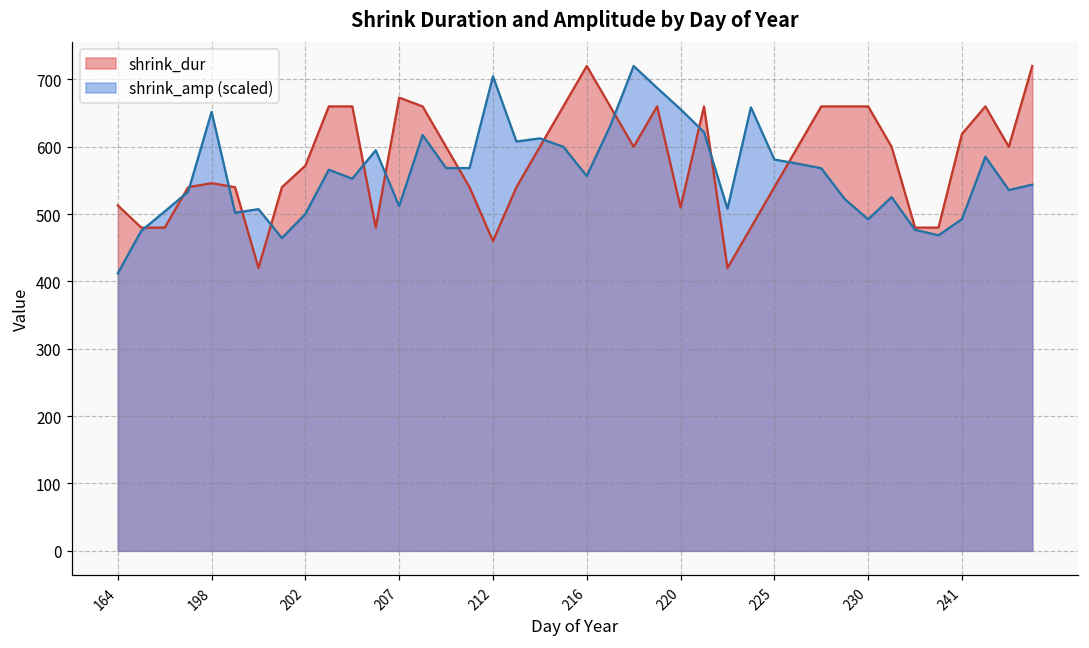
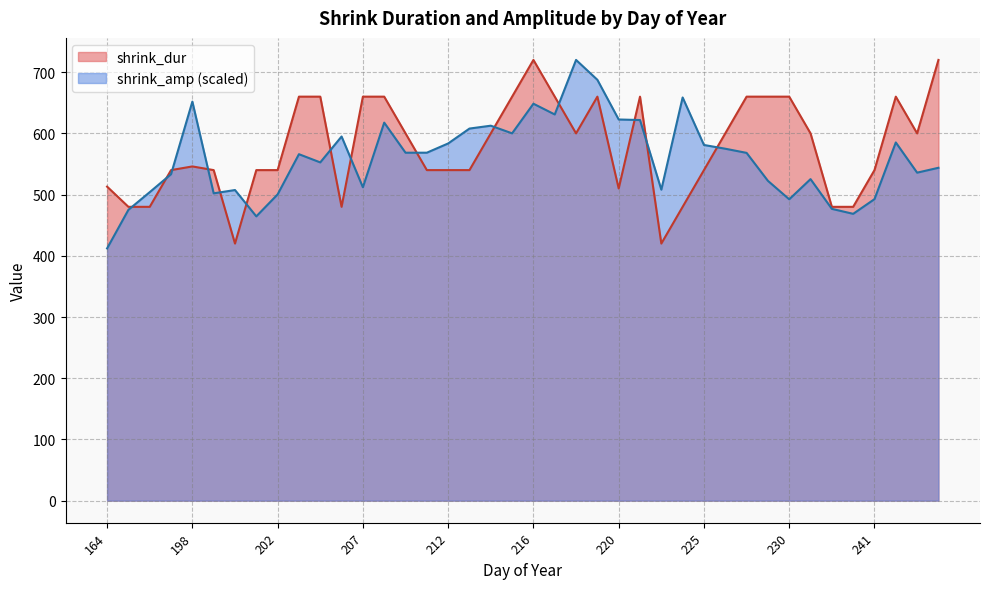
  {
    "shrink_dur": {
      "164": 510,
      "198": 550,
-     "202": 570,
-     "207": 670,
-     "212": 460,
+     "202": 540,
+     "207": 660,
+     "212": 540,
      "216": 720,
      "220": 510,
      "225": 540,
      "230": 660,
-     "241": 620
+     "241": 540
    },
    "shrink_amp (scaled)": {
      "164": 410,
      "198": 650,
      "202": 500,
      "207": 510,
-     "212": 700,
-     "216": 560,
-     "220": 660,
+     "212": 580,
+     "216": 650,
+     "220": 620,
      "225": 580,
      "230": 490,
      "241": 490
    }
  }
